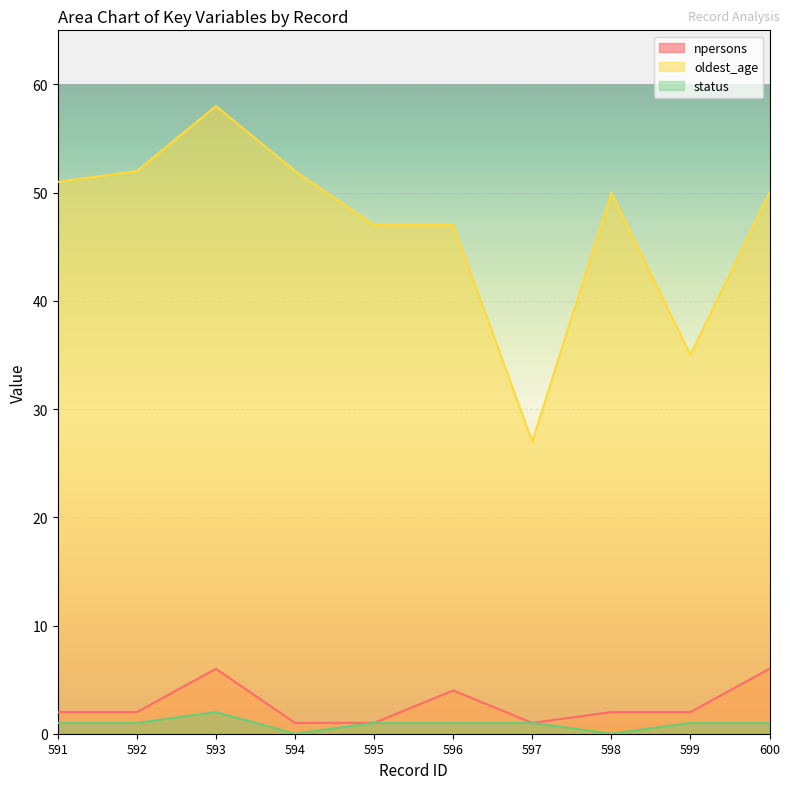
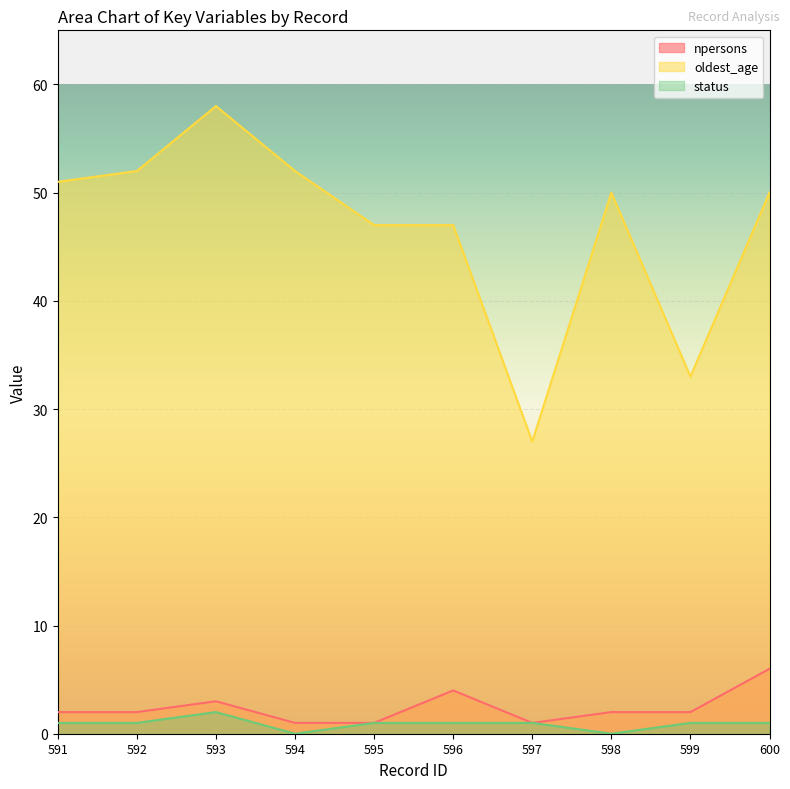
  {
    "npersons": {
      "591": 2,
      "592": 2,
-     "593": 6,
+     "593": 3,
      "594": 1,
      "596": 4,
      "598": 2,
      "599": 2,
      "600": 6
    },
    "oldest_age": {
      "591": 51,
      "592": 52,
      "593": 58,
      "594": 52,
      "595": 47,
      "596": 47,
      "597": 27,
      "598": 50,
-     "599": 35,
+     "599": 33,
      "600": 50
    },
    "status": {
      "591": 1,
      "592": 1,
      "593": 2,
      "594": 0,
      "596": 1,
      "598": 0,
      "599": 1,
      "600": 1
    }
  }
